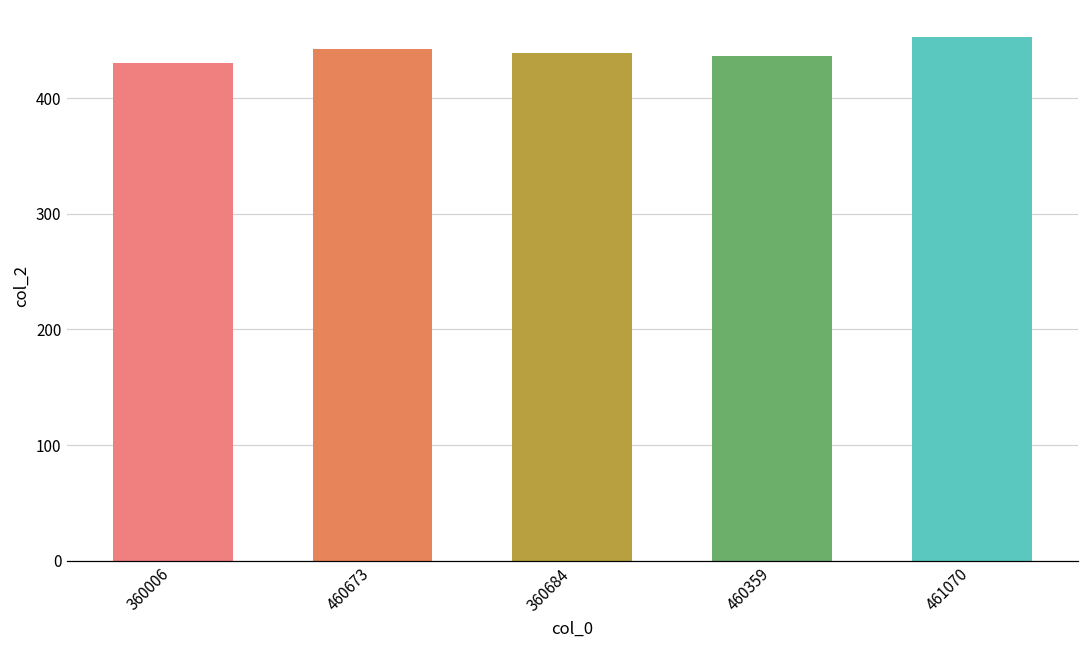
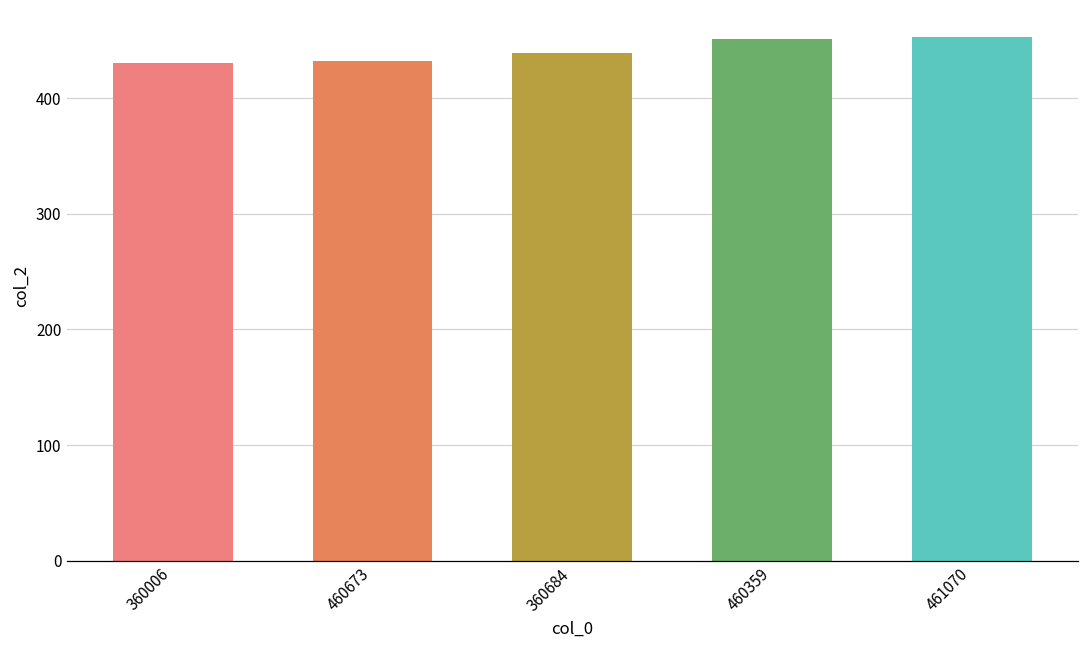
  {
    "360006": 430,
-   "460673": 442,
+   "460673": 432,
    "360684": 439,
-   "460359": 436,
+   "460359": 451,
    "461070": 453
  }
